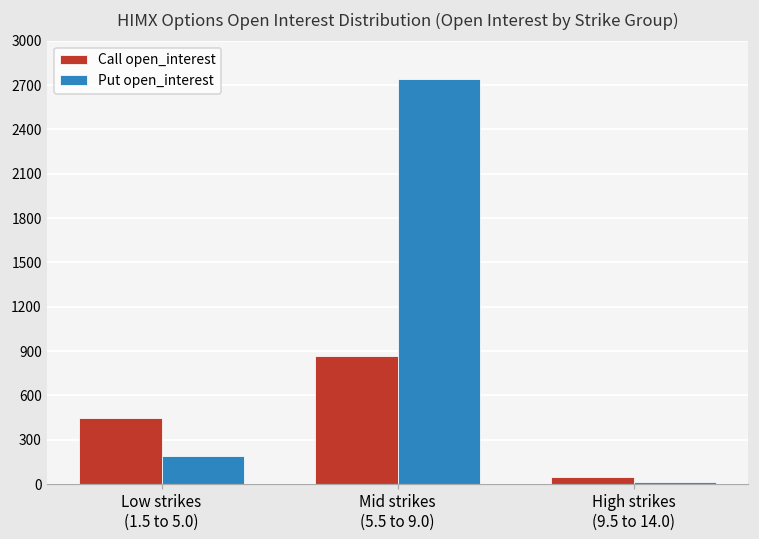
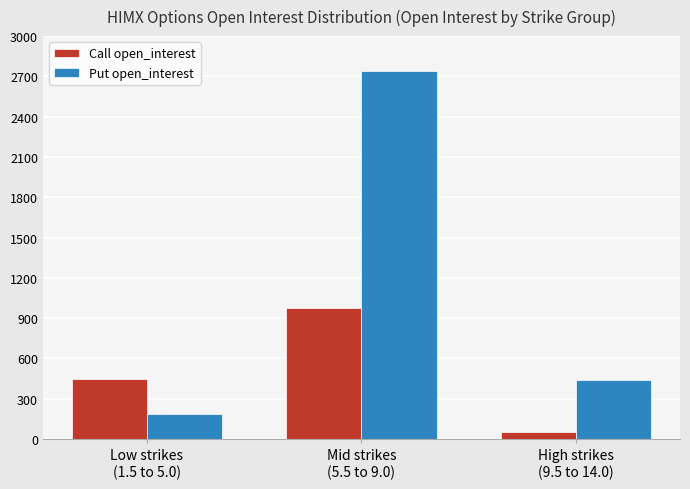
  {
    "Call open_interest": {
      "Low strikes (1.5 to 5.0)": 450,
-     "Mid strikes (5.5 to 9.0)": 870,
+     "Mid strikes (5.5 to 9.0)": 980,
      "High strikes (9.5 to 14.0)": 50
    },
    "Put open_interest": {
      "Low strikes (1.5 to 5.0)": 190,
      "Mid strikes (5.5 to 9.0)": 2740,
-     "High strikes (9.5 to 14.0)": 10
+     "High strikes (9.5 to 14.0)": 440
    }
  }
